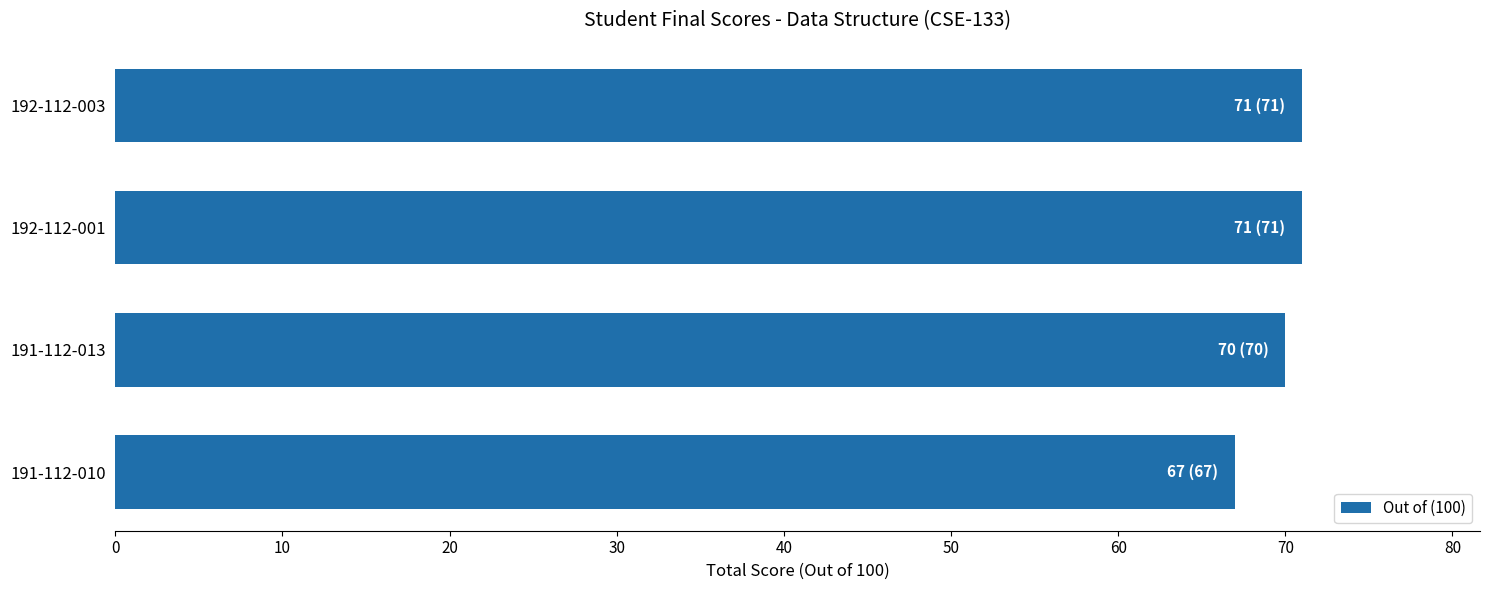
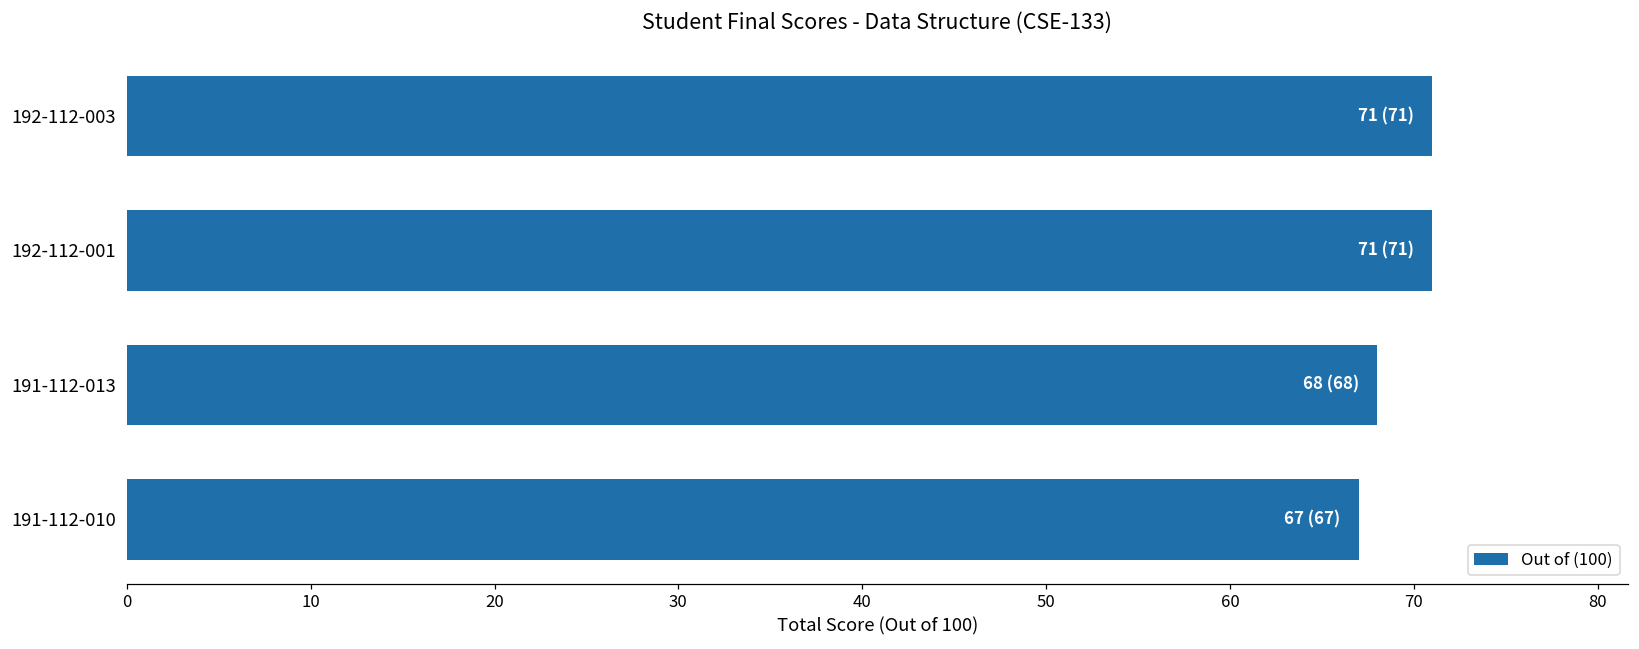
  {
    "192-112-003": "71",
    "192-112-001": "71",
-   "191-112-013": "70 (70)",
+   "191-112-013": "68 (68)",
    "191-112-010": "67"
  }
